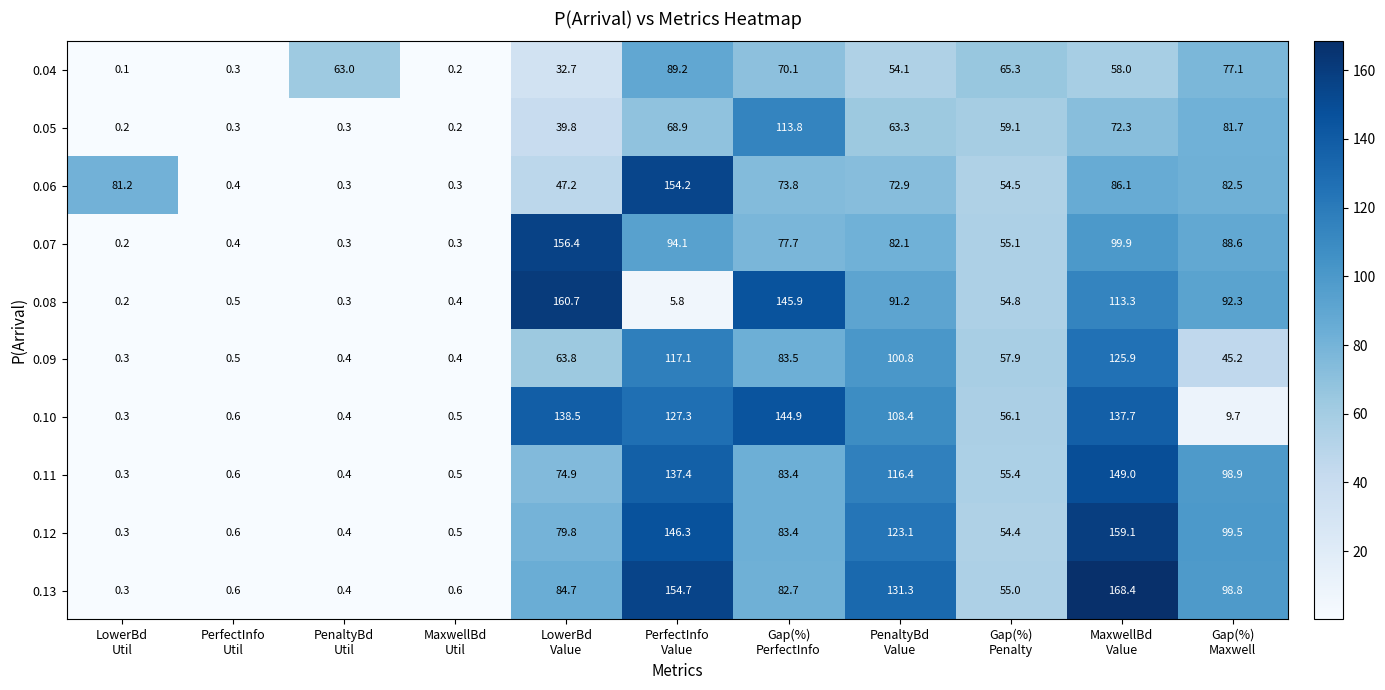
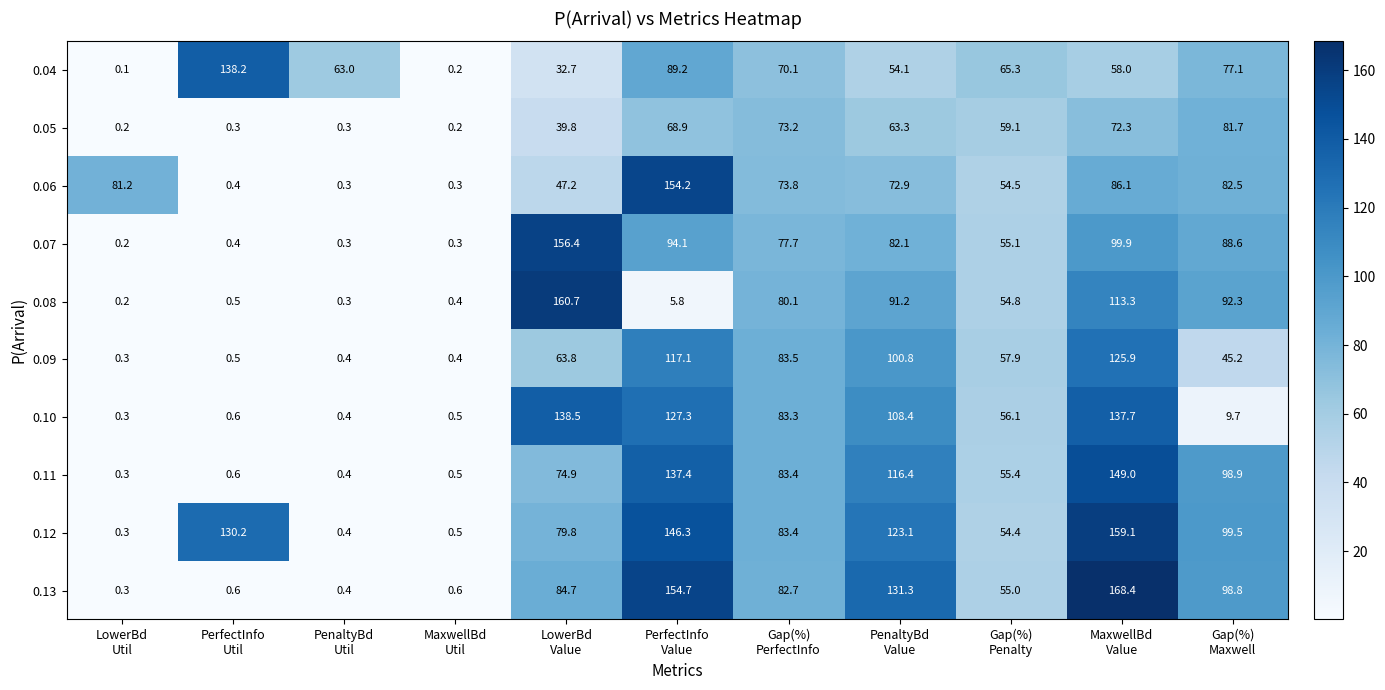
  {
    "0.04": {
      "LowerBd Util": 0.1,
-     "PerfectInfo Util": 0.3,
+     "PerfectInfo Util": 138.2,
      "PenaltyBd Util": 63.0,
      "MaxwellBd Util": 0.2,
      "LowerBd Value": 32.7,
      "PerfectInfo Value": 89.2,
      "Gap(%) PerfectInfo": 70.1,
      "PenaltyBd Value": 54.1,
      "Gap(%) Penalty": 65.3,
      "MaxwellBd Value": 58.0,
      "Gap(%) Maxwell": 77.1
    },
    "0.05": {
      "LowerBd Util": 0.2,
      "PerfectInfo Util": 0.3,
      "PenaltyBd Util": 0.3,
      "MaxwellBd Util": 0.2,
      "LowerBd Value": 39.8,
      "PerfectInfo Value": 68.9,
-     "Gap(%) PerfectInfo": 113.8,
+     "Gap(%) PerfectInfo": 73.2,
      "PenaltyBd Value": 63.3,
      "Gap(%) Penalty": 59.1,
      "MaxwellBd Value": 72.3,
      "Gap(%) Maxwell": 81.7
    },
    "0.06": {
      "LowerBd Util": 81.2,
      "PerfectInfo Util": 0.4,
      "PenaltyBd Util": 0.3,
      "MaxwellBd Util": 0.3,
      "LowerBd Value": 47.2,
      "PerfectInfo Value": 154.2,
      "Gap(%) PerfectInfo": 73.8,
      "PenaltyBd Value": 72.9,
      "Gap(%) Penalty": 54.5,
      "MaxwellBd Value": 86.1,
      "Gap(%) Maxwell": 82.5
    },
    "0.07": {
      "LowerBd Util": 0.2,
      "PerfectInfo Util": 0.4,
      "PenaltyBd Util": 0.3,
      "MaxwellBd Util": 0.3,
      "LowerBd Value": 156.4,
      "PerfectInfo Value": 94.1,
      "Gap(%) PerfectInfo": 77.7,
      "PenaltyBd Value": 82.1,
      "Gap(%) Penalty": 55.1,
      "MaxwellBd Value": 99.9,
      "Gap(%) Maxwell": 88.6
    },
    "0.08": {
      "LowerBd Util": 0.2,
      "PerfectInfo Util": 0.5,
      "PenaltyBd Util": 0.3,
      "MaxwellBd Util": 0.4,
      "LowerBd Value": 160.7,
      "PerfectInfo Value": 5.8,
-     "Gap(%) PerfectInfo": 145.9,
+     "Gap(%) PerfectInfo": 80.1,
      "PenaltyBd Value": 91.2,
      "Gap(%) Penalty": 54.8,
      "MaxwellBd Value": 113.3,
      "Gap(%) Maxwell": 92.3
    },
    "0.09": {
      "LowerBd Util": 0.3,
      "PerfectInfo Util": 0.5,
      "PenaltyBd Util": 0.4,
      "MaxwellBd Util": 0.4,
      "LowerBd Value": 63.8,
      "PerfectInfo Value": 117.1,
      "Gap(%) PerfectInfo": 83.5,
      "PenaltyBd Value": 100.8,
      "Gap(%) Penalty": 57.9,
      "MaxwellBd Value": 125.9,
      "Gap(%) Maxwell": 45.2
    },
    "0.10": {
      "LowerBd Util": 0.3,
      "PerfectInfo Util": 0.6,
      "PenaltyBd Util": 0.4,
      "MaxwellBd Util": 0.5,
      "LowerBd Value": 138.5,
      "PerfectInfo Value": 127.3,
-     "Gap(%) PerfectInfo": 144.9,
+     "Gap(%) PerfectInfo": 83.3,
      "PenaltyBd Value": 108.4,
      "Gap(%) Penalty": 56.1,
      "MaxwellBd Value": 137.7,
      "Gap(%) Maxwell": 9.7
    },
    "0.11": {
      "LowerBd Util": 0.3,
      "PerfectInfo Util": 0.6,
      "PenaltyBd Util": 0.4,
      "MaxwellBd Util": 0.5,
      "LowerBd Value": 74.9,
      "PerfectInfo Value": 137.4,
      "Gap(%) PerfectInfo": 83.4,
      "PenaltyBd Value": 116.4,
      "Gap(%) Penalty": 55.4,
      "MaxwellBd Value": 149.0,
      "Gap(%) Maxwell": 98.9
    },
    "0.12": {
      "LowerBd Util": 0.3,
-     "PerfectInfo Util": 0.6,
+     "PerfectInfo Util": 130.2,
      "PenaltyBd Util": 0.4,
      "MaxwellBd Util": 0.5,
      "LowerBd Value": 79.8,
      "PerfectInfo Value": 146.3,
      "Gap(%) PerfectInfo": 83.4,
      "PenaltyBd Value": 123.1,
      "Gap(%) Penalty": 54.4,
      "MaxwellBd Value": 159.1,
      "Gap(%) Maxwell": 99.5
    },
    "0.13": {
      "LowerBd Util": 0.3,
      "PerfectInfo Util": 0.6,
      "PenaltyBd Util": 0.4,
      "MaxwellBd Util": 0.6,
      "LowerBd Value": 84.7,
      "PerfectInfo Value": 154.7,
      "Gap(%) PerfectInfo": 82.7,
      "PenaltyBd Value": 131.3,
      "Gap(%) Penalty": 55.0,
      "MaxwellBd Value": 168.4,
      "Gap(%) Maxwell": 98.8
    }
  }
